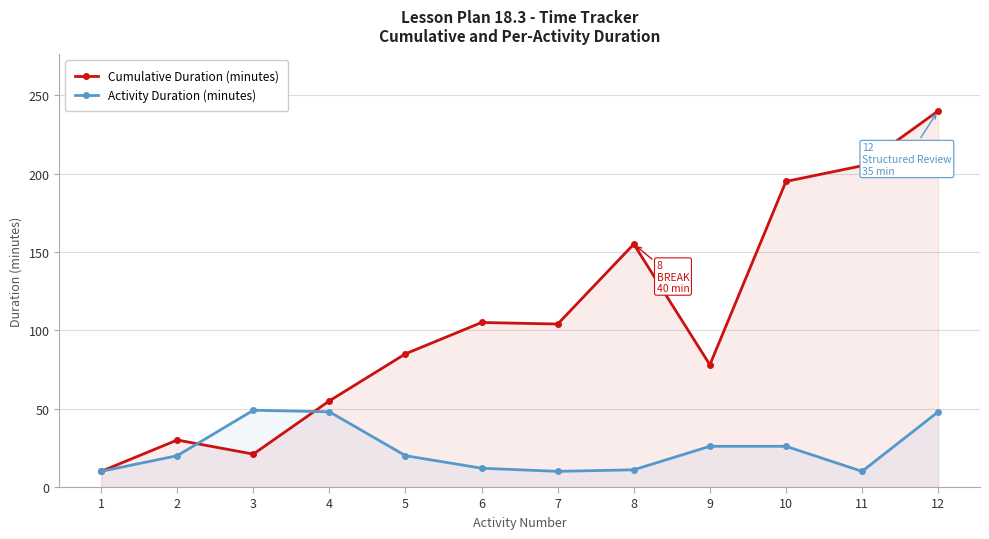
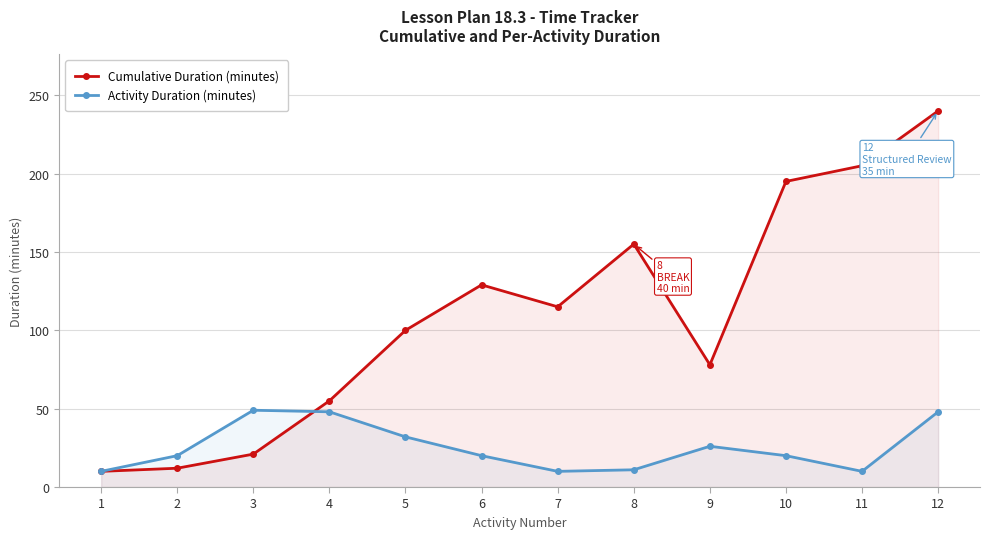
  {
    "Cumulative Duration (minutes)": {
-     "2": 30,
+     "2": 12,
      "3": 21,
      "4": 55,
-     "5": 85,
-     "6": 105,
-     "7": 104,
+     "5": 100,
+     "6": 129,
+     "7": 115,
      "9": 78,
      "10": 195,
      "12": 240
    },
    "Activity Duration (minutes)": {
      "2": 20,
      "3": 49,
      "4": 48,
-     "5": 20,
-     "6": 12,
+     "5": 32,
+     "6": 20,
      "7": 10,
      "8": 11,
      "9": 26,
-     "10": 26,
+     "10": 20,
      "11": 10,
      "12": 48
    }
  }
